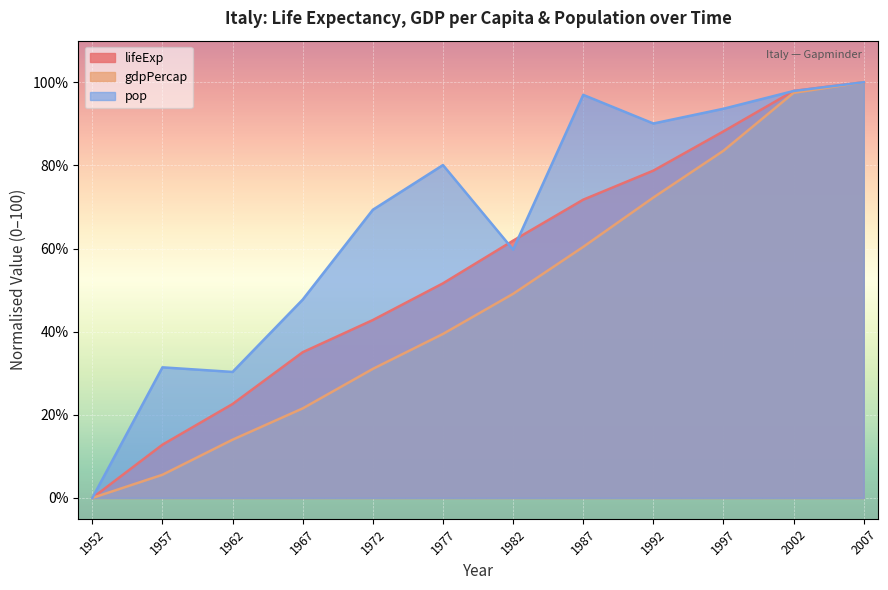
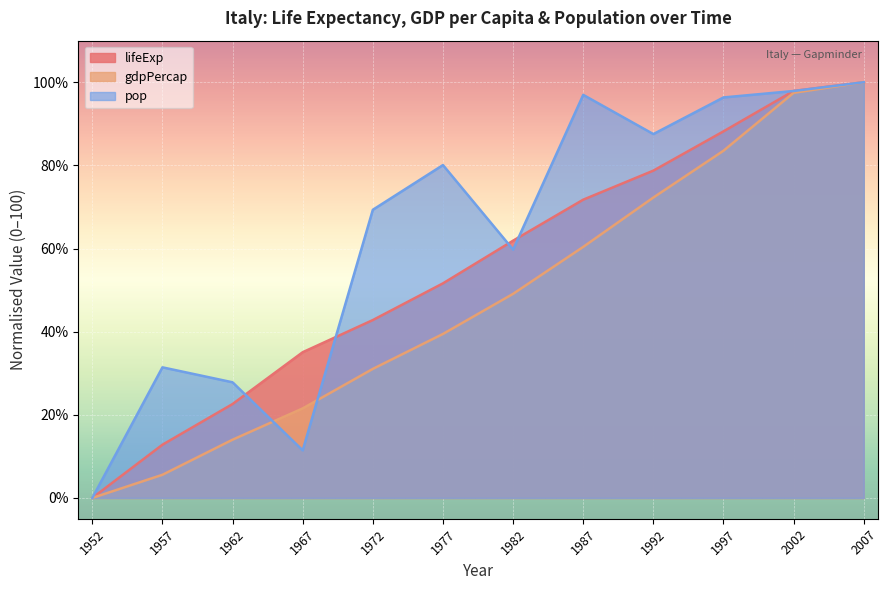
  {
    "pop": {
      "1957": "31%",
-     "1962": "30%",
-     "1967": "48%",
+     "1962": "28%",
+     "1967": "11%",
      "1972": "69%",
      "1977": "80%",
      "1982": "60%",
      "1987": "97%",
-     "1992": "90%",
-     "1997": "94%"
+     "1992": "88%",
+     "1997": "96%"
    }
  }
